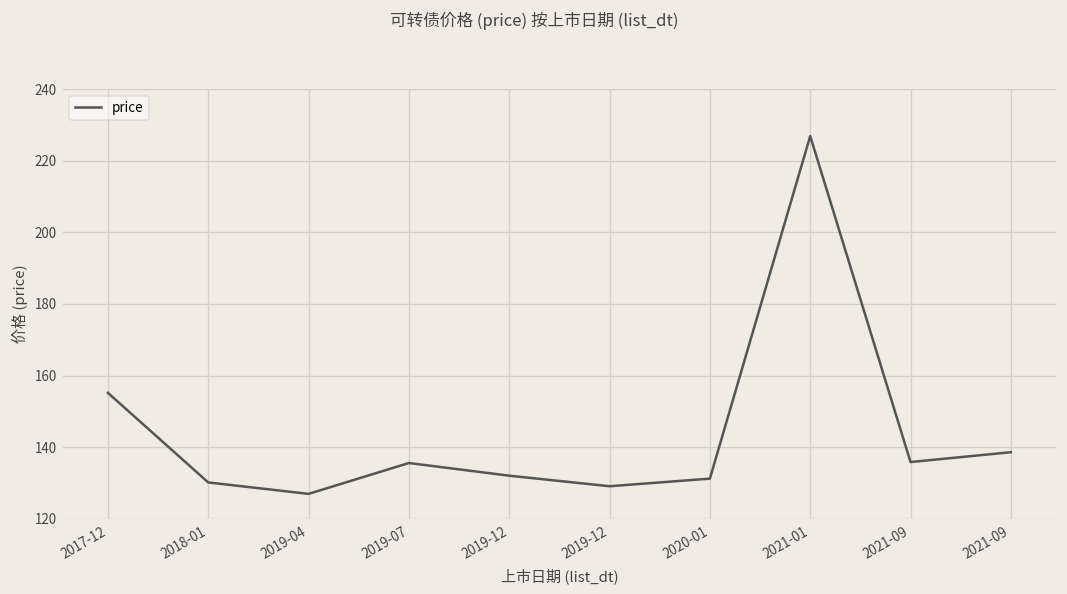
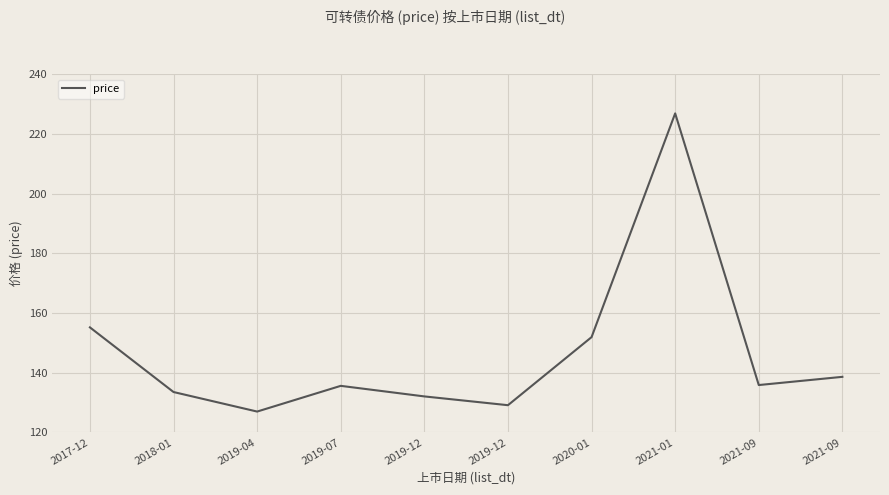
  {
    "2017-12": 155,
-   "2018-01": 130,
+   "2018-01": 134,
    "2019-04": 127,
    "2019-07": 136,
-   "2020-01": 131,
+   "2020-01": 152,
    "2021-01": 227
  }
